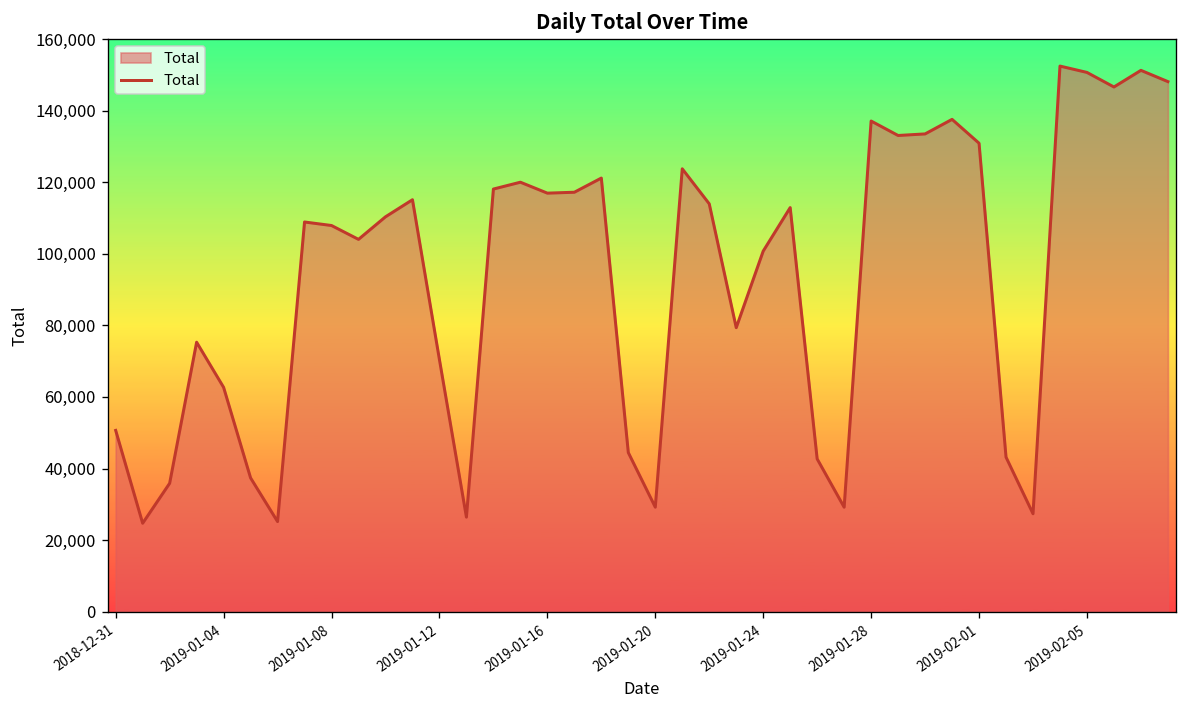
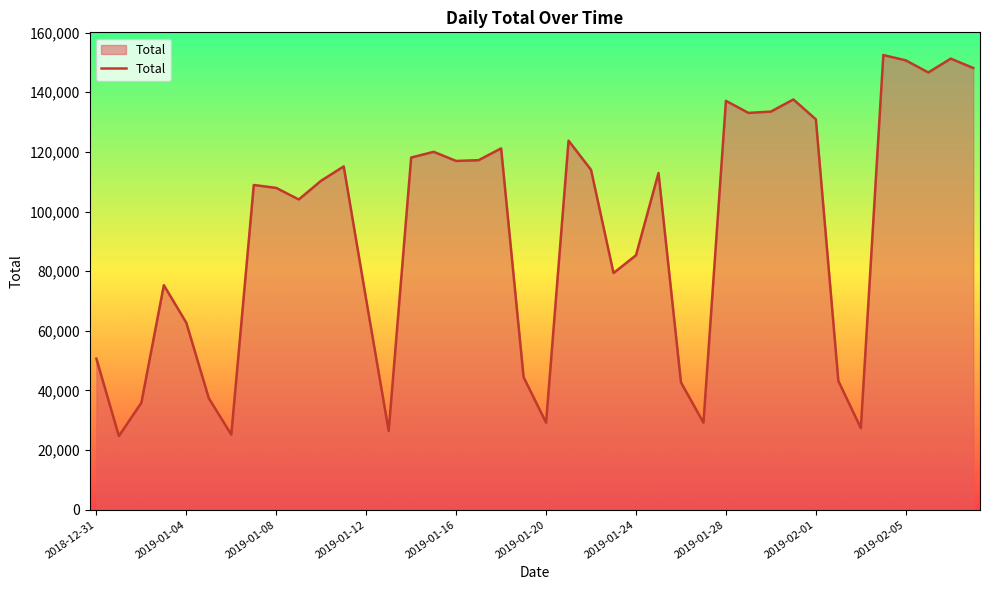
  {
    "2018-12-31": "51,000",
    "2019-01-04": "63,000",
    "2019-01-08": "108,000",
    "2019-01-12": "70,000",
    "2019-01-16": "117,000",
    "2019-01-20": "29,000",
-   "2019-01-24": "101,000",
+   "2019-01-24": "85,000",
    "2019-01-28": "137,000",
    "2019-02-01": "131,000",
    "2019-02-05": "151,000"
  }
